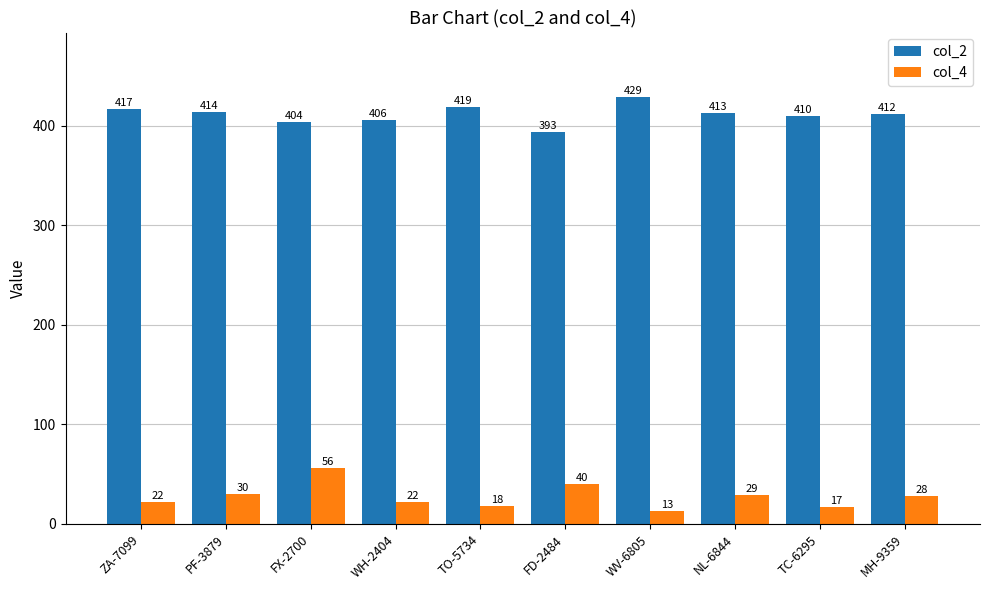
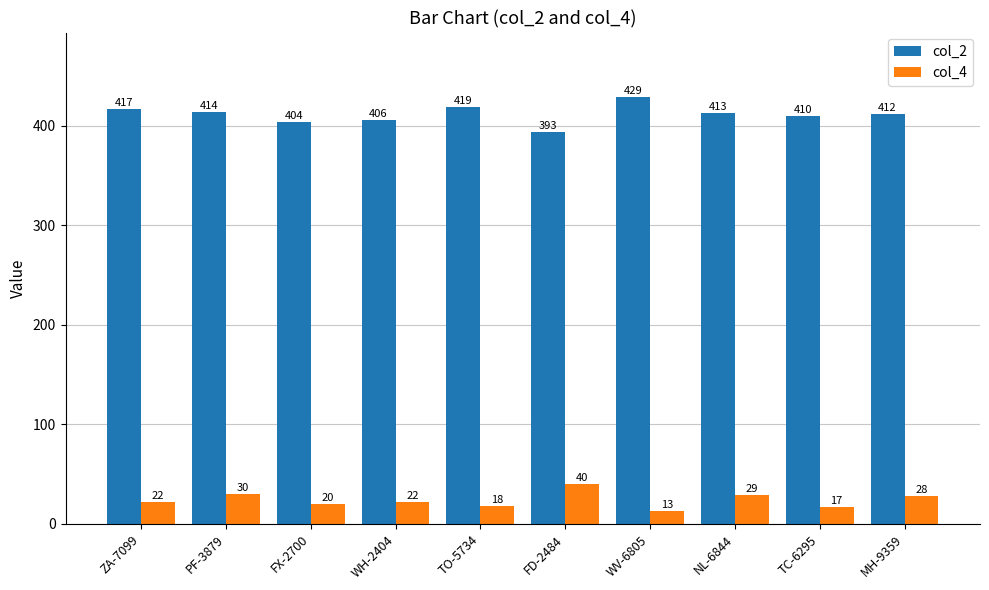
  {
    "col_2": {
      "ZA-7099": 417,
      "PF-3879": 414,
      "FX-2700": 404,
      "WH-2404": 406,
      "TO-5734": 419,
      "FD-2484": 393,
      "WV-6805": 429,
      "NL-6844": 413,
      "TC-6295": 410,
      "MH-9359": 412
    },
    "col_4": {
      "ZA-7099": 22,
      "PF-3879": 30,
-     "FX-2700": 56,
+     "FX-2700": 20,
      "WH-2404": 22,
      "TO-5734": 18,
      "FD-2484": 40,
      "WV-6805": 13,
      "NL-6844": 29,
      "TC-6295": 17,
      "MH-9359": 28
    }
  }
